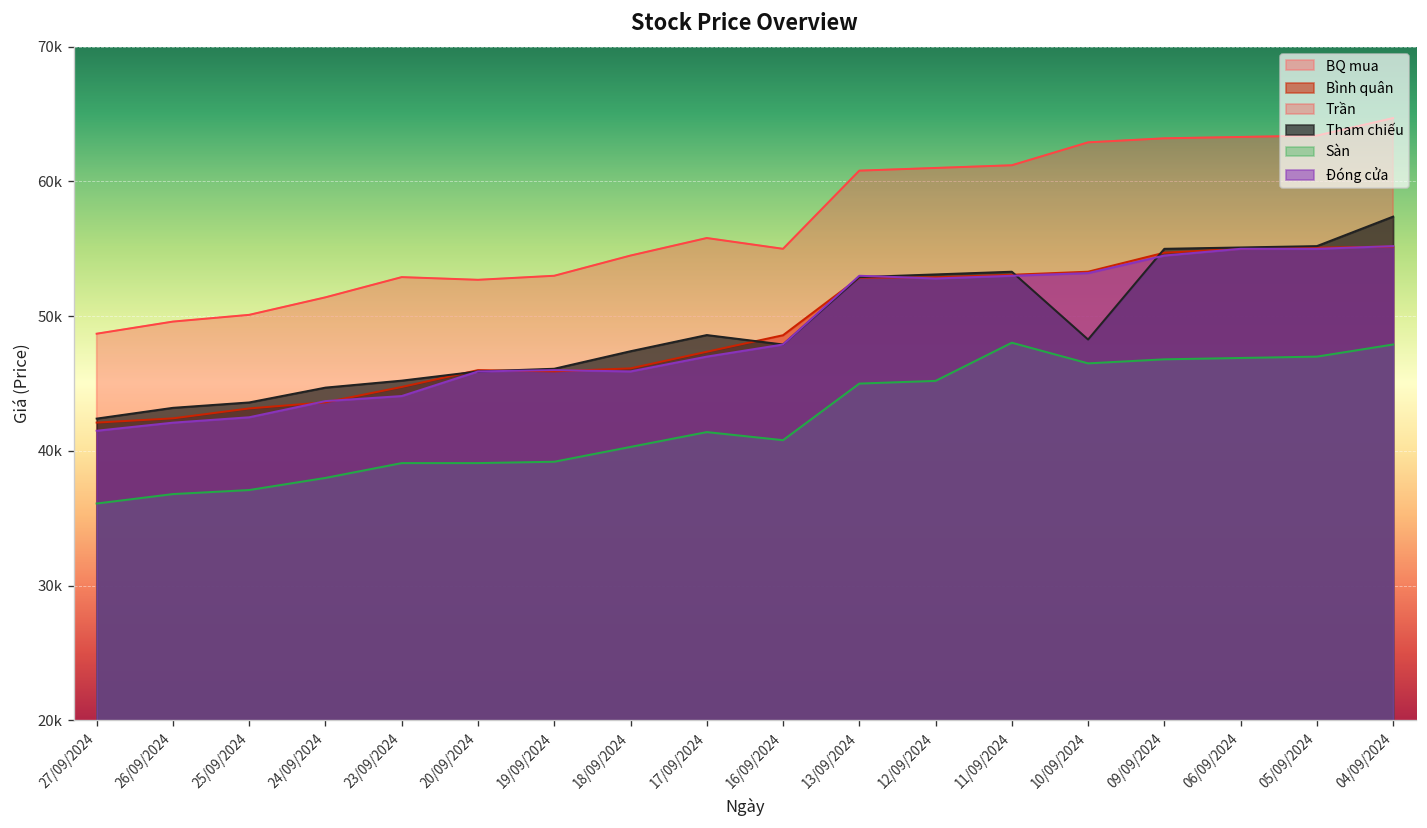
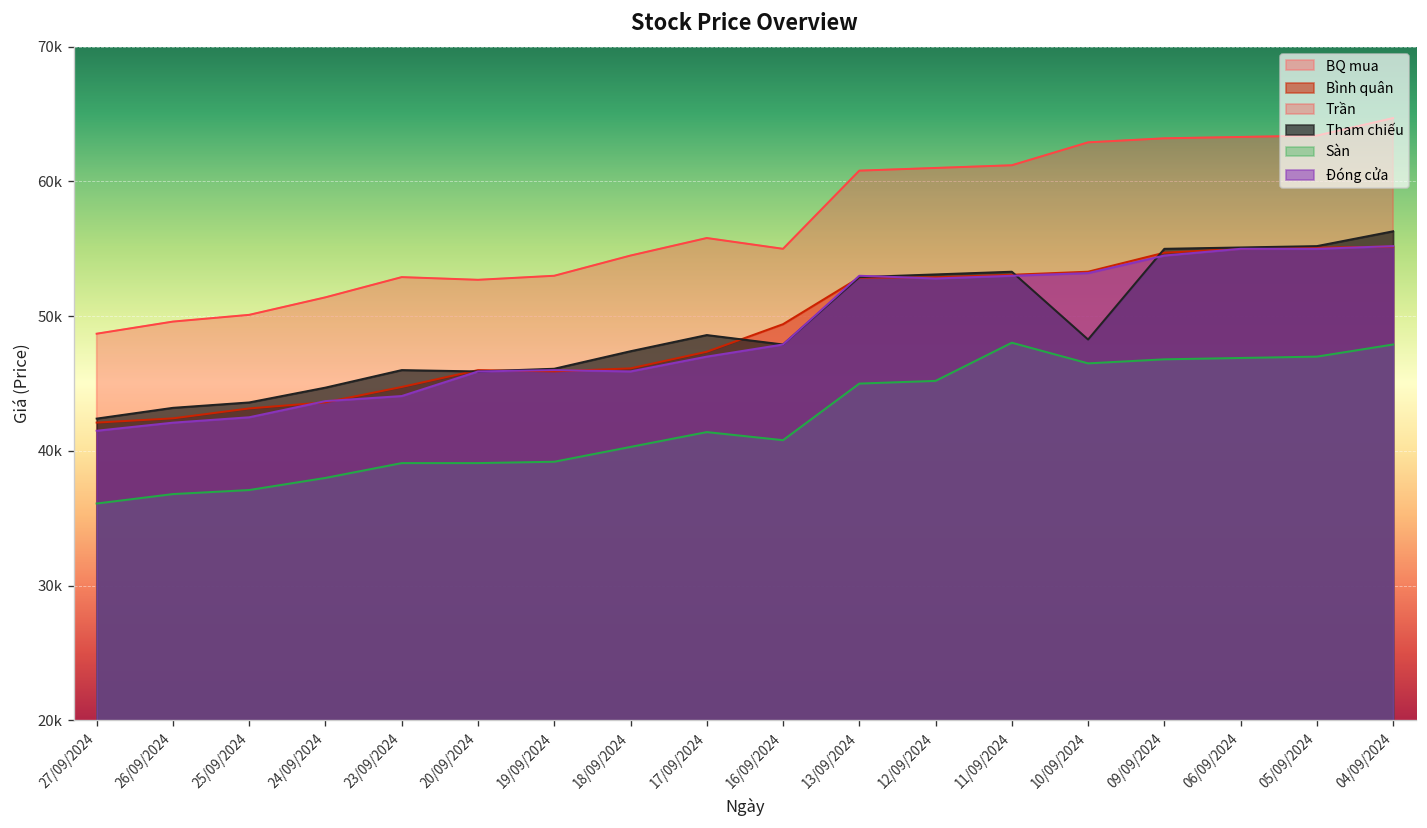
  {
    "Bình quân": {
      "27/09/2024": 42100,
      "26/09/2024": 42400,
      "25/09/2024": 43200,
      "23/09/2024": 44700,
      "17/09/2024": 47400,
-     "16/09/2024": 48600
+     "16/09/2024": 49400
    },
    "Tham chiếu": {
      "27/09/2024": 42400,
      "26/09/2024": 43200,
      "25/09/2024": 43600,
      "24/09/2024": 44700,
-     "23/09/2024": 45200,
+     "23/09/2024": 46000,
      "18/09/2024": 47400,
      "17/09/2024": 48600,
      "11/09/2024": 53300,
      "10/09/2024": 48300,
      "09/09/2024": 55000,
-     "04/09/2024": 57400
+     "04/09/2024": 56300
    },
    "Sàn": {
      "27/09/2024": 36100,
      "26/09/2024": 36800,
      "25/09/2024": 37100,
      "24/09/2024": 38000,
      "23/09/2024": 39100,
      "20/09/2024": 39100,
      "19/09/2024": 39200,
      "18/09/2024": 40300,
      "17/09/2024": 41400,
      "16/09/2024": 40800,
      "13/09/2024": 45000,
      "12/09/2024": 45200,
      "11/09/2024": 48000,
      "10/09/2024": 46500,
      "09/09/2024": 46800,
      "06/09/2024": 46900,
      "05/09/2024": 47000,
      "04/09/2024": 47900
    },
    "Đóng cửa": {
      "27/09/2024": 41500,
      "26/09/2024": 42100,
      "25/09/2024": 42500,
      "23/09/2024": 44100,
      "17/09/2024": 47000
    }
  }
